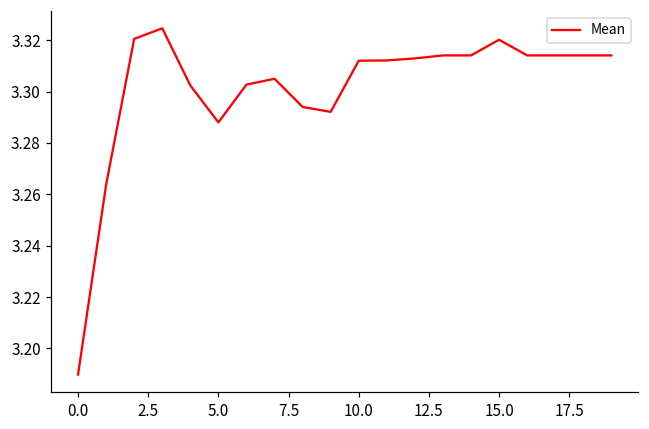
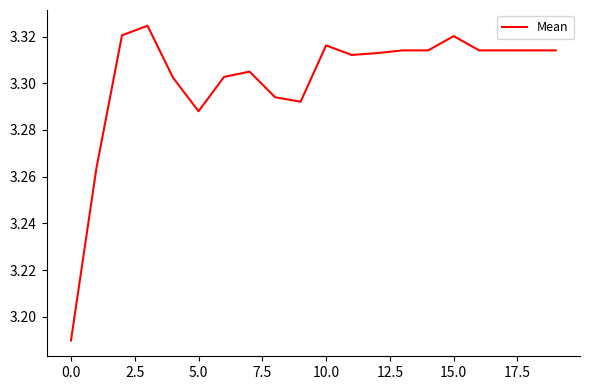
  {
    "0.0": 3.190,
    "5.0": 3.288,
-   "10.0": 3.312,
+   "10.0": 3.316,
    "15.0": 3.320
  }
